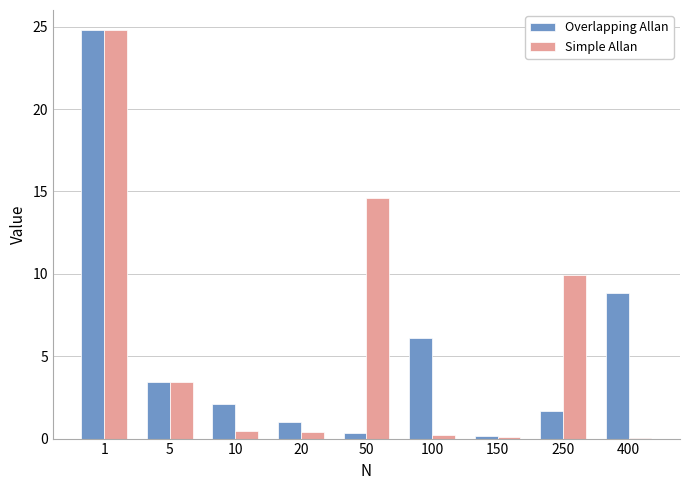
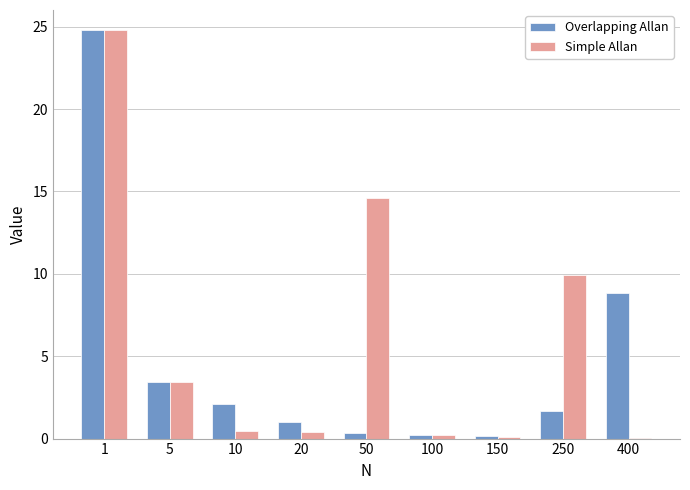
  {
    "Overlapping Allan": {
      "1": 24.8,
      "5": 3.4,
      "10": 2.1,
      "20": 1.0,
      "50": 0.4,
-     "100": 6.1,
+     "100": 0.2,
      "250": 1.7,
      "400": 8.8
    },
    "Simple Allan": {
      "1": 24.8,
      "5": 3.5,
      "10": 0.5,
      "20": 0.4,
      "50": 14.6,
      "100": 0.2,
      "250": 10.0
    }
  }
